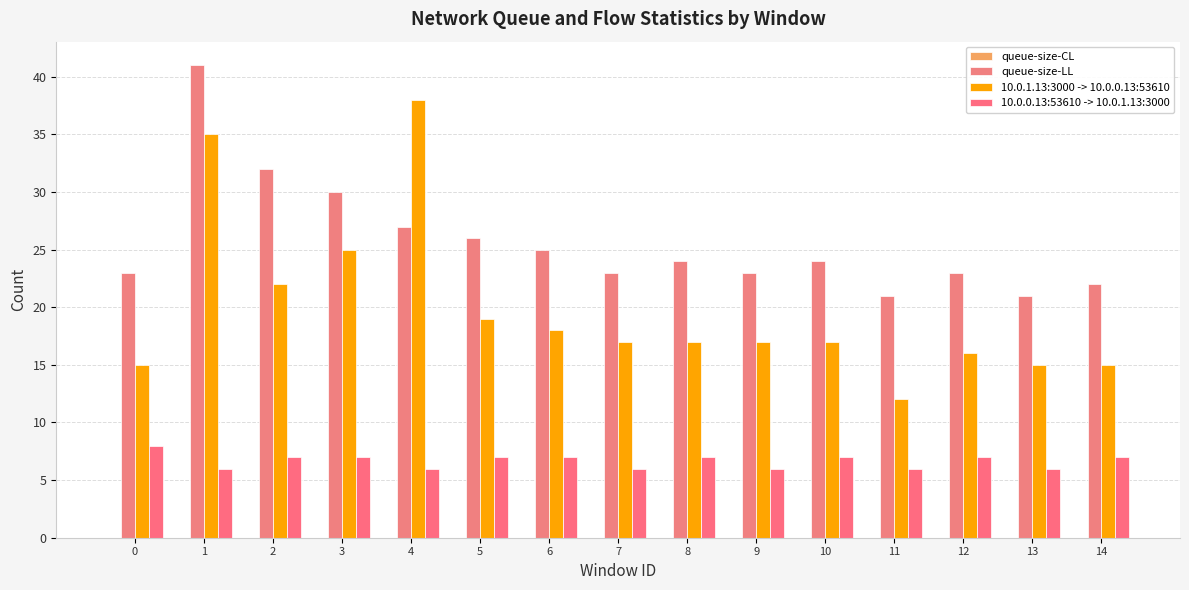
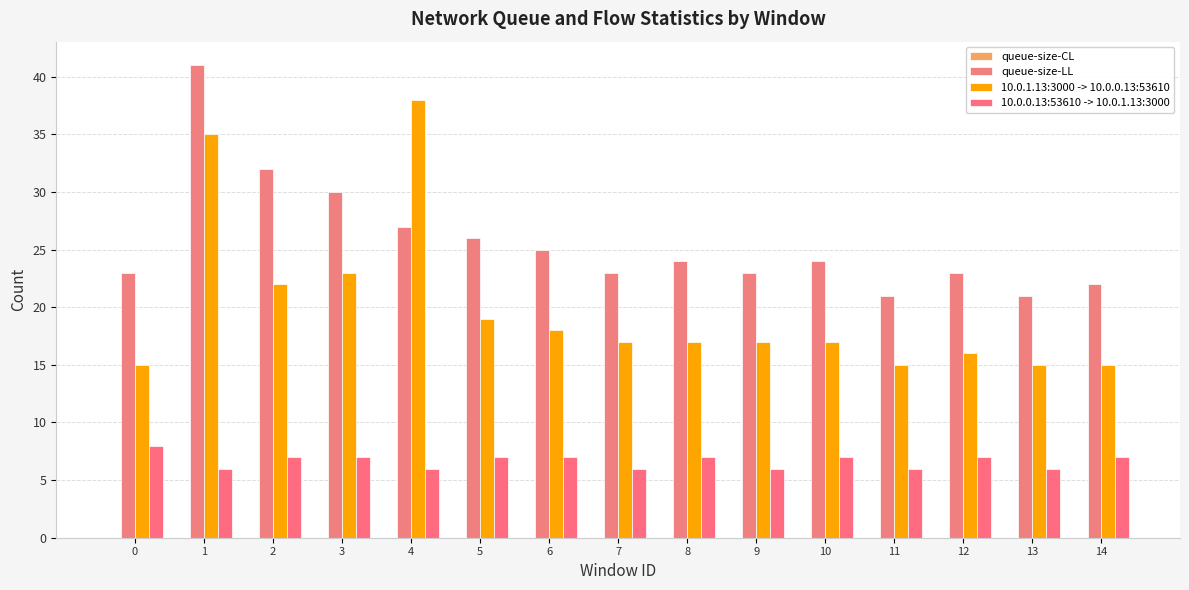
  {
    "10.0.1.13:3000 -> 10.0.0.13:53610": {
      "0": 15,
      "1": 35,
      "2": 22,
-     "3": 25,
+     "3": 23,
      "4": 38,
      "5": 19,
      "6": 18,
      "7": 17,
      "8": 17,
      "9": 17,
      "10": 17,
-     "11": 12,
+     "11": 15,
      "12": 16,
      "13": 15,
      "14": 15
    }
  }
